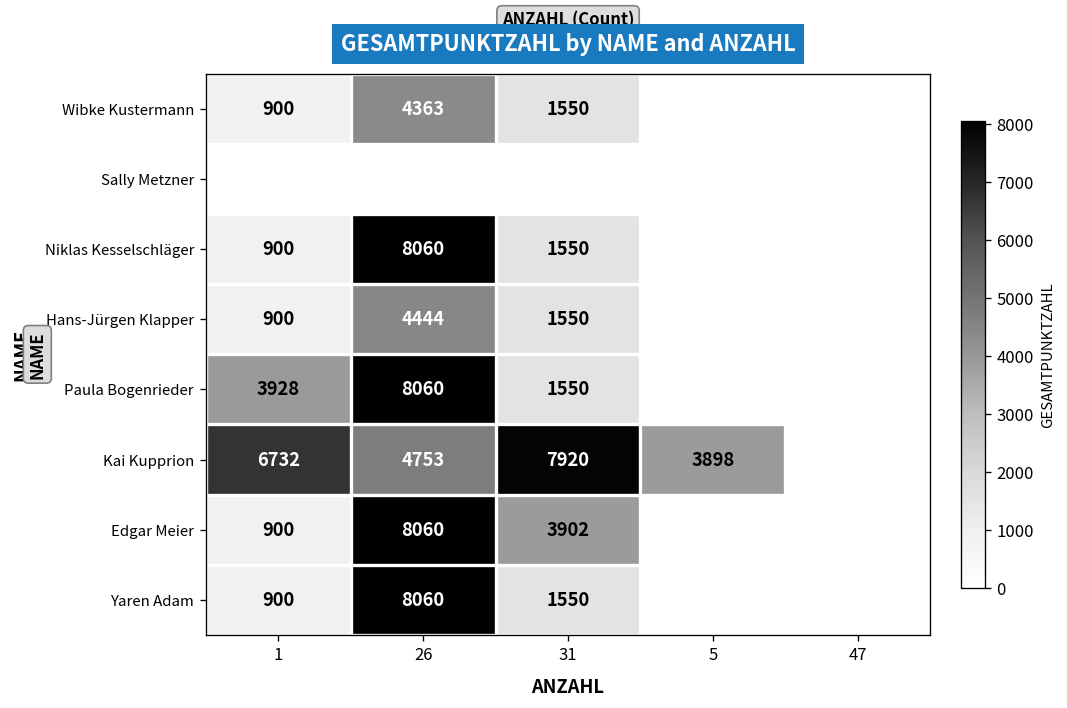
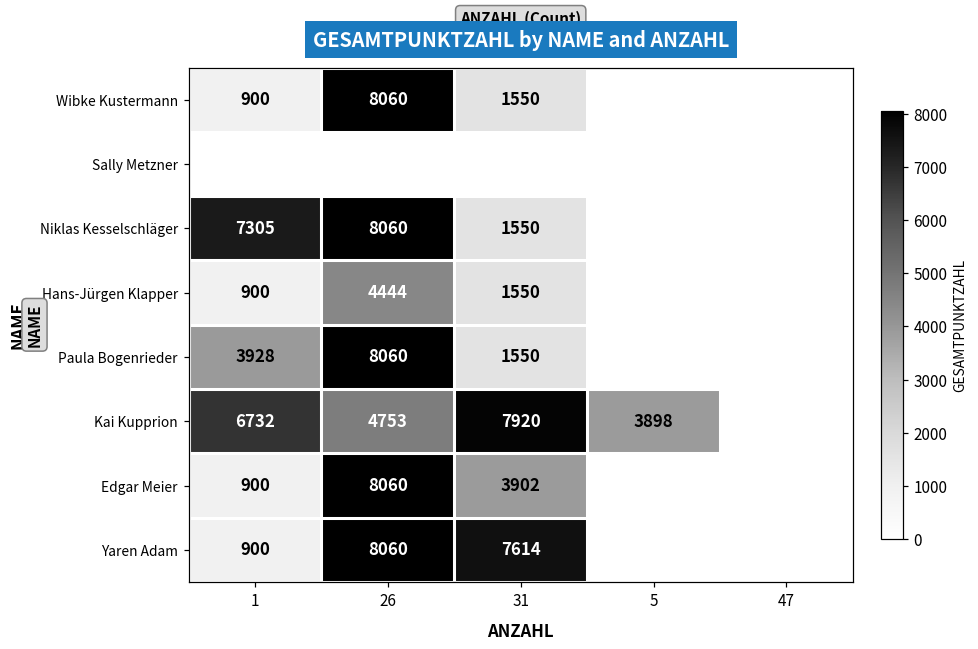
  {
    "Wibke Kustermann": {
      "1": 900,
-     "26": 4363,
+     "26": 8060,
      "31": 1550
    },
    "Niklas Kesselschläger": {
-     "1": 900,
+     "1": 7305,
      "26": 8060,
      "31": 1550
    },
    "Hans-Jürgen Klapper": {
      "1": 900,
      "26": 4444,
      "31": 1550
    },
    "Paula Bogenrieder": {
      "1": 3928,
      "26": 8060,
      "31": 1550
    },
    "Kai Kupprion": {
      "1": 6732,
      "26": 4753,
      "31": 7920,
      "5": 3898
    },
    "Edgar Meier": {
      "1": 900,
      "26": 8060,
      "31": 3902
    },
    "Yaren Adam": {
      "1": 900,
      "26": 8060,
-     "31": 1550
+     "31": 7614
    }
  }
